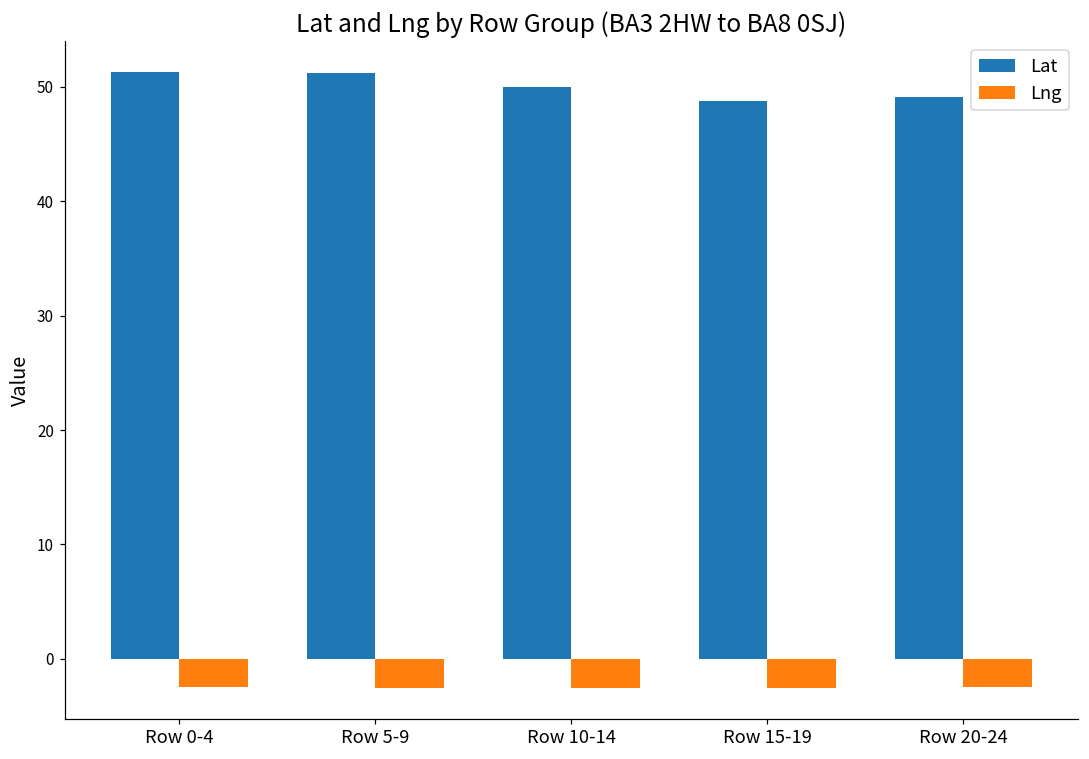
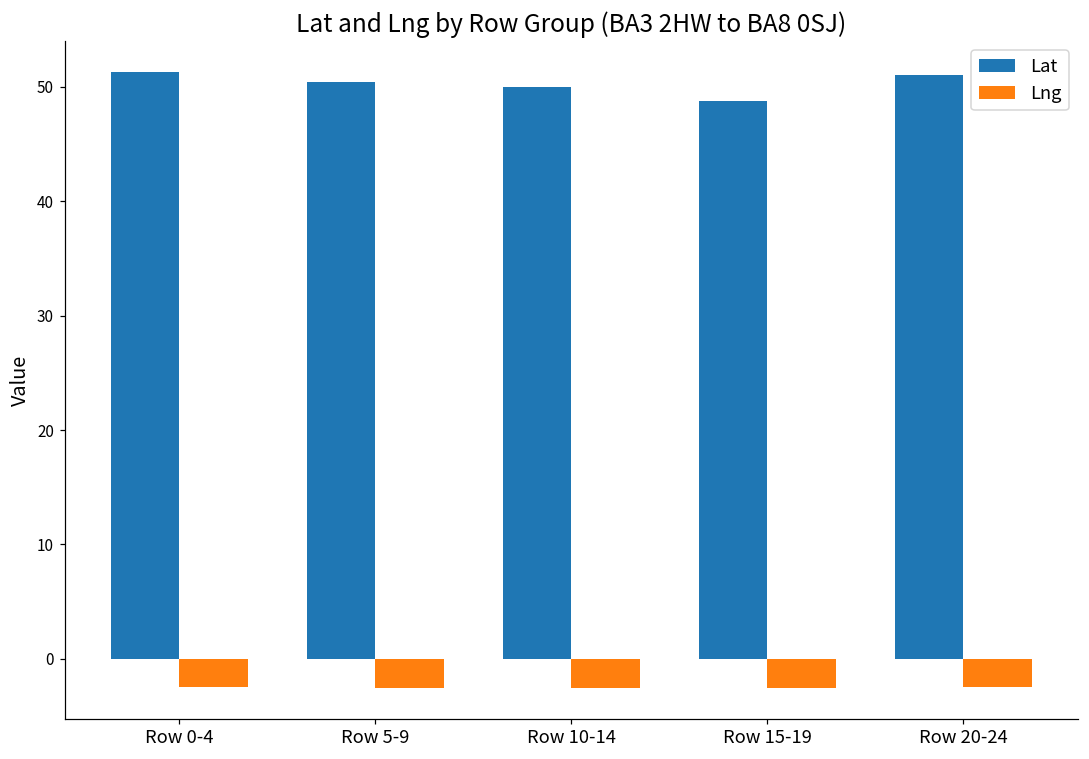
  {
    "Lat": {
      "Row 0-4": 51.3,
-     "Row 5-9": 51.2,
+     "Row 5-9": 50.4,
      "Row 10-14": 50.0,
      "Row 15-19": 48.7,
-     "Row 20-24": 49.1
+     "Row 20-24": 51.0
    },
    "Lng": {
      "Row 0-4": -2.5,
      "Row 5-9": -2.5,
      "Row 10-14": -2.5,
      "Row 15-19": -2.5,
      "Row 20-24": -2.4
    }
  }
